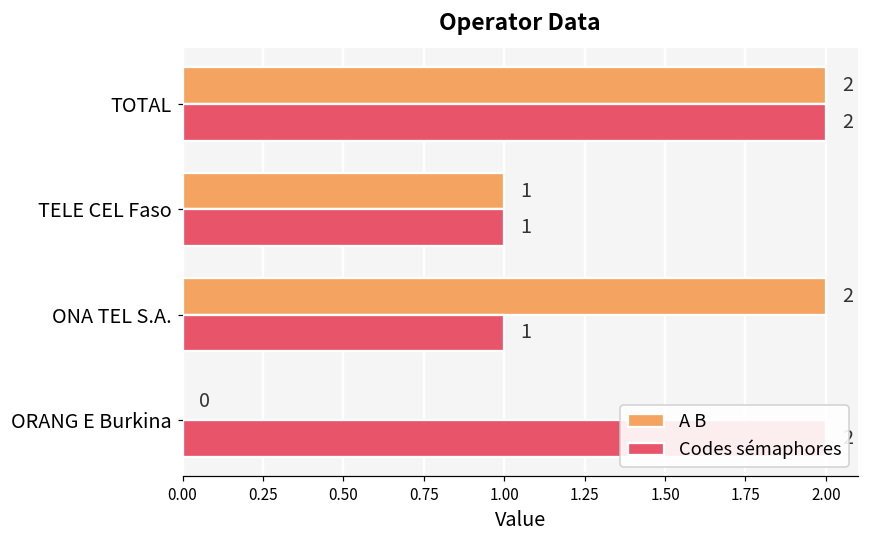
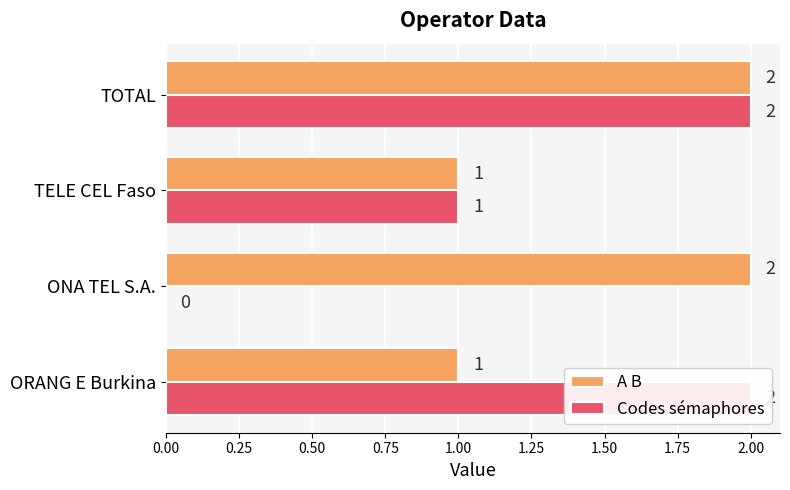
  {
    "A B": {
      "TOTAL": 2,
      "TELE CEL Faso": 1,
      "ONA TEL S.A.": 2,
-     "ORANG E Burkina": 0
+     "ORANG E Burkina": 1
    },
    "Codes sémaphores": {
      "TOTAL": 2,
      "TELE CEL Faso": 1,
-     "ONA TEL S.A.": 1
+     "ONA TEL S.A.": 0
    }
  }
